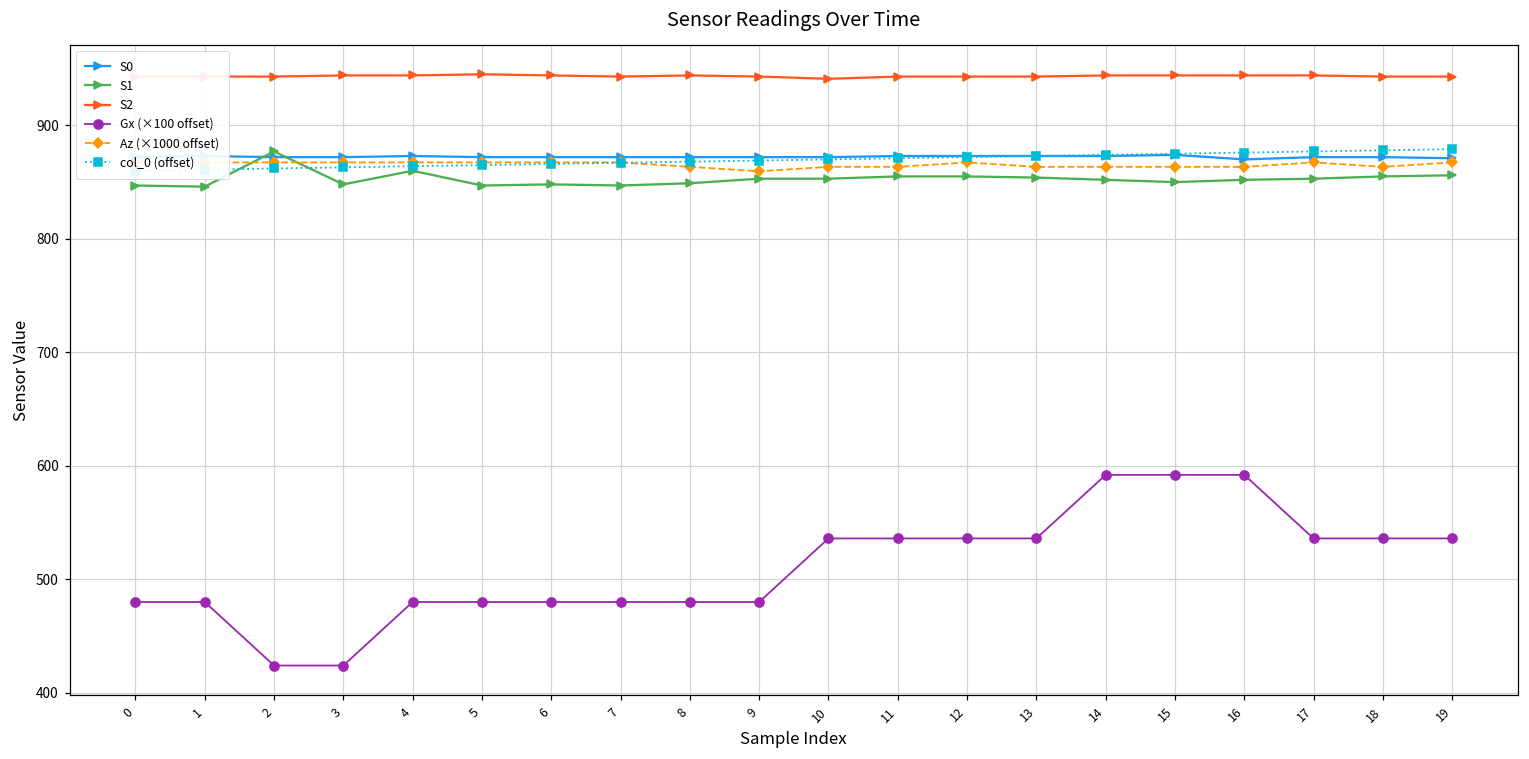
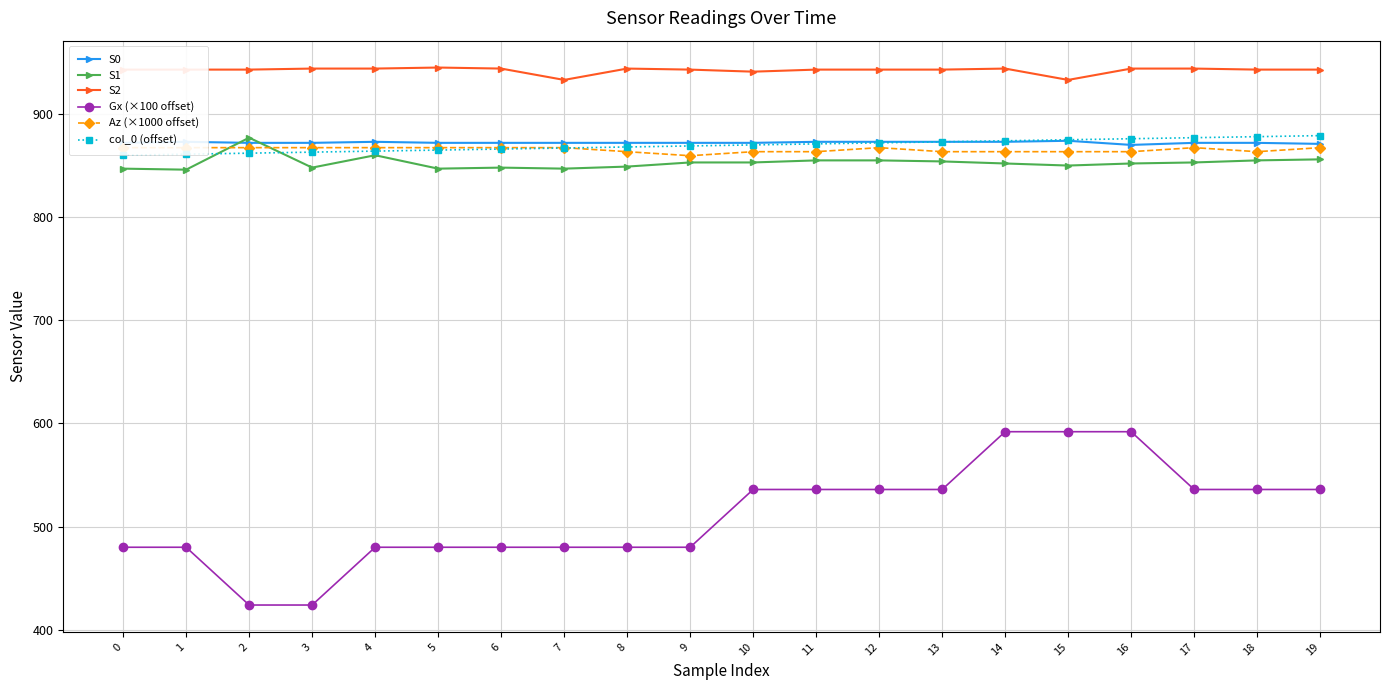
  {
    "S1": {
      "0": 847,
      "1": 846,
      "2": 877,
      "3": 848,
      "4": 860,
      "5": 847,
      "6": 848,
      "7": 847,
      "8": 849,
      "9": 853,
      "10": 853,
      "11": 855,
      "12": 855,
      "13": 854,
      "14": 852,
      "15": 850,
      "16": 852,
      "17": 853,
      "18": 855,
      "19": 856
    },
    "S2": {
      "2": 943,
      "3": 944,
      "4": 944,
      "5": 945,
      "6": 944,
-     "7": 943,
+     "7": 933,
      "8": 944,
      "9": 943,
      "10": 941,
      "11": 943,
      "12": 943,
      "13": 943,
      "14": 944,
-     "15": 944,
+     "15": 933,
      "16": 944,
      "17": 944,
      "18": 943,
      "19": 943
    },
    "Gx (×100 offset)": {
      "0": 480,
      "1": 480,
      "2": 424,
      "3": 424,
      "4": 480,
      "5": 480,
      "6": 480,
      "7": 480,
      "8": 480,
      "9": 480,
      "10": 536,
      "11": 536,
      "12": 536,
      "13": 536,
      "14": 592,
      "15": 592,
      "16": 592,
      "17": 536,
      "18": 536,
      "19": 536
    },
    "Az (×1000 offset)": {
      "2": 867,
      "3": 867,
      "4": 867,
      "8": 863,
      "9": 860,
      "10": 863,
      "11": 863,
      "12": 867,
      "13": 863,
      "14": 863,
      "15": 863,
      "16": 863,
      "17": 867,
      "18": 863,
      "19": 867
    }
  }
